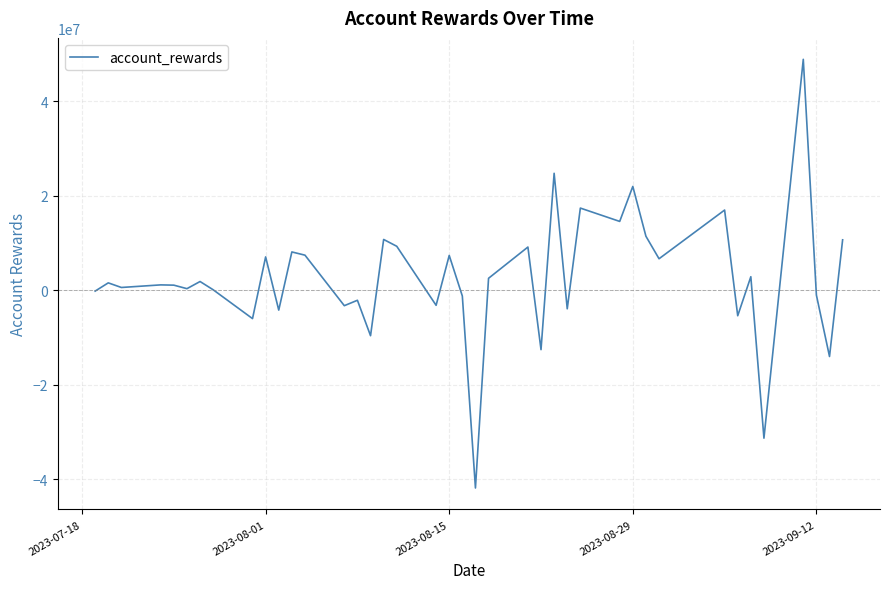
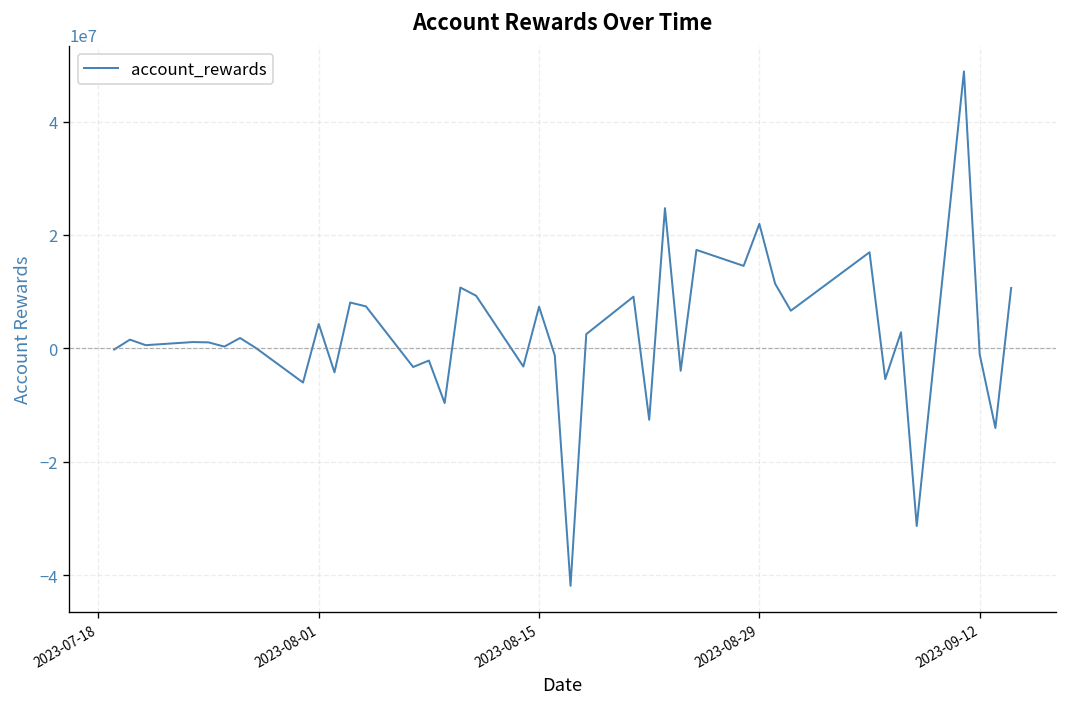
  {
-   "2023-08-01": 7000000,
+   "2023-08-01": 4000000,
    "2023-08-15": 7000000,
    "2023-08-29": 22000000,
    "2023-09-12": -1000000
  }
